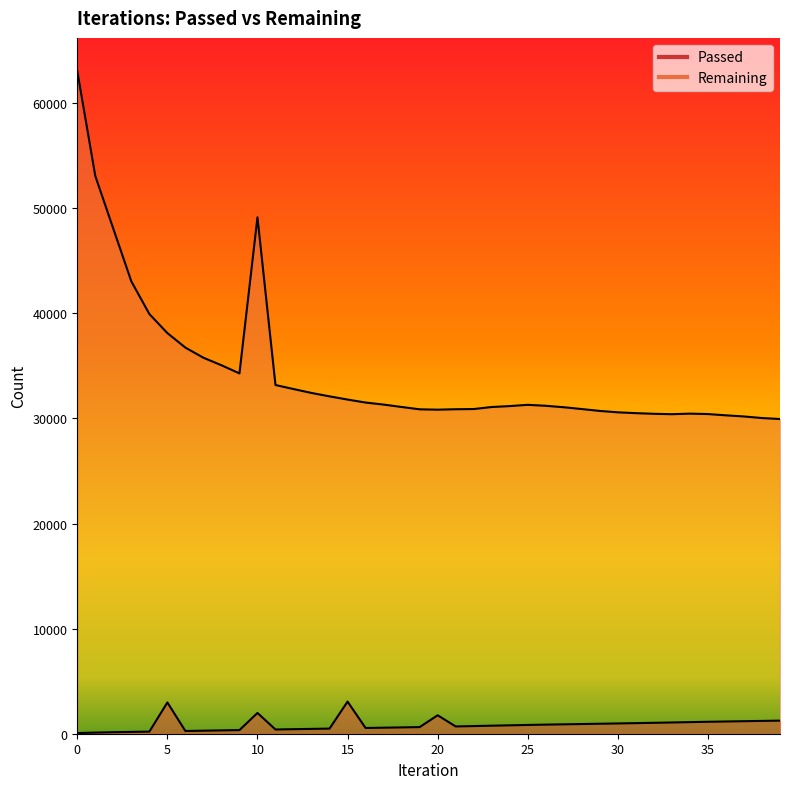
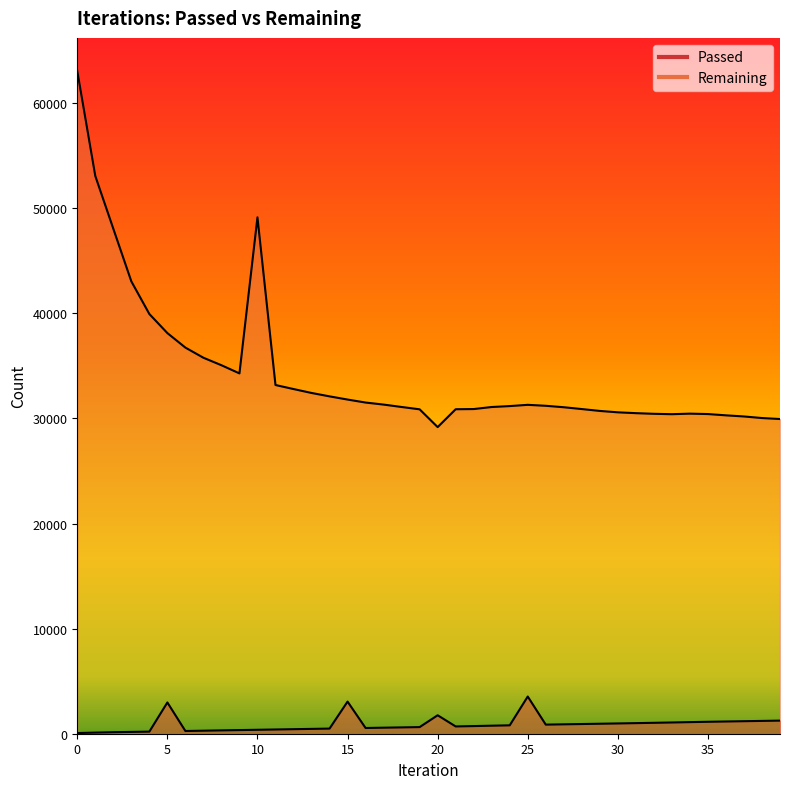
  {
    "Passed": {
      "0": 100,
      "5": 3000,
-     "10": 2000,
+     "10": 400,
      "15": 3100,
      "20": 1800,
-     "25": 800,
+     "25": 3500,
      "30": 1000,
      "35": 1100
    },
    "Remaining": {
      "0": 63100,
      "5": 38100,
      "10": 49100,
      "15": 31800,
-     "20": 30800,
+     "20": 29200,
      "25": 31300,
      "30": 30600,
      "35": 30400
    }
  }
